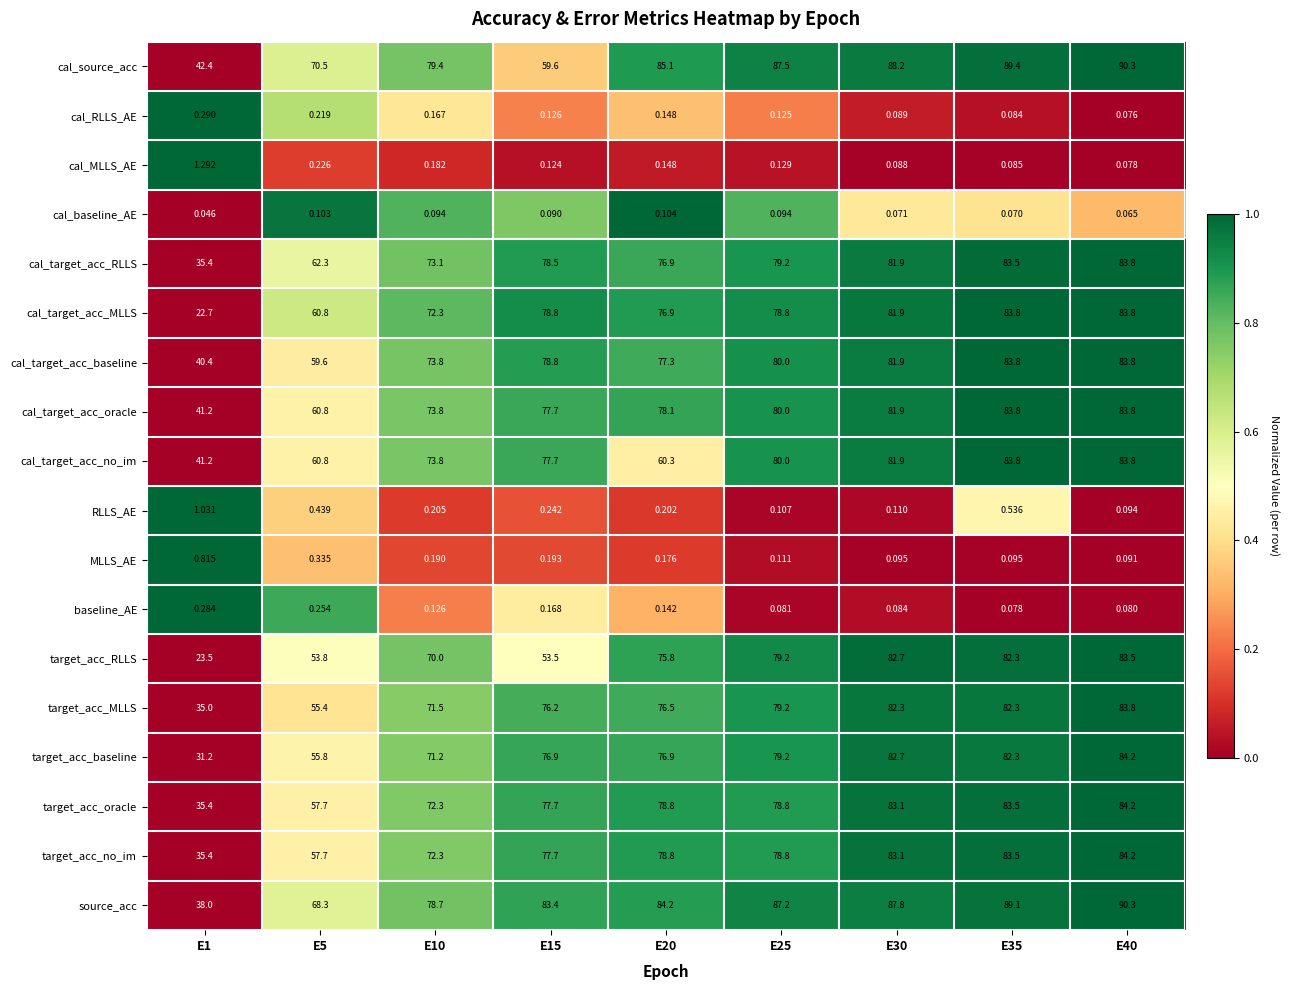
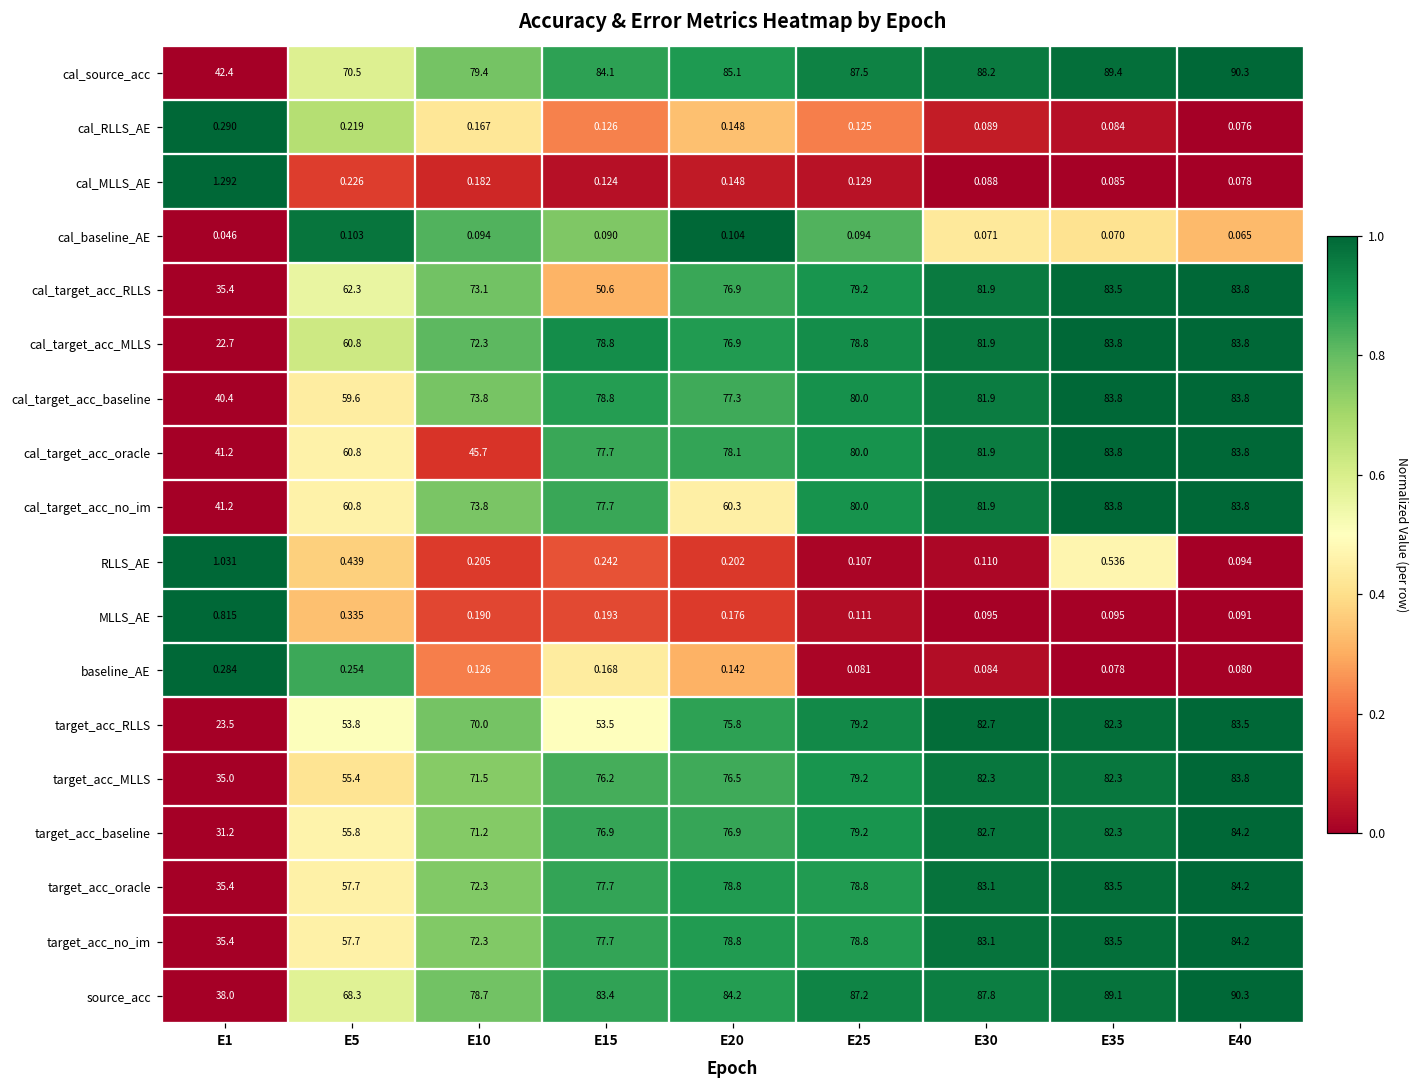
  {
    "cal_source_acc": {
      "E1": 42.4,
      "E5": 70.5,
      "E10": 79.4,
-     "E15": 59.6,
+     "E15": 84.1,
      "E20": 85.1,
      "E25": 87.5,
      "E30": 88.2,
      "E35": 89.4,
      "E40": 90.3
    },
    "cal_RLLS_AE": {
      "E1": 0.290,
      "E5": 0.219,
      "E10": 0.167,
      "E15": 0.126,
      "E20": 0.148,
      "E25": 0.125,
      "E30": 0.089,
      "E35": 0.084,
      "E40": 0.076
    },
    "cal_MLLS_AE": {
      "E1": 1.292,
      "E5": 0.226,
      "E10": 0.182,
      "E15": 0.124,
      "E20": 0.148,
      "E25": 0.129,
      "E30": 0.088,
      "E35": 0.085,
      "E40": 0.078
    },
    "cal_baseline_AE": {
      "E1": 0.046,
      "E5": 0.103,
      "E10": 0.094,
      "E15": 0.090,
      "E20": 0.104,
      "E25": 0.094,
      "E30": 0.071,
      "E35": 0.070,
      "E40": 0.065
    },
    "cal_target_acc_RLLS": {
      "E1": 35.4,
      "E5": 62.3,
      "E10": 73.1,
-     "E15": 78.5,
+     "E15": 50.6,
      "E20": 76.9,
      "E25": 79.2,
      "E30": 81.9,
      "E35": 83.5,
      "E40": 83.8
    },
    "cal_target_acc_MLLS": {
      "E1": 22.7,
      "E5": 60.8,
      "E10": 72.3,
      "E15": 78.8,
      "E20": 76.9,
      "E25": 78.8,
      "E30": 81.9,
      "E35": 83.8,
      "E40": 83.8
    },
    "cal_target_acc_baseline": {
      "E1": 40.4,
      "E5": 59.6,
      "E10": 73.8,
      "E15": 78.8,
      "E20": 77.3,
      "E25": 80.0,
      "E30": 81.9,
      "E35": 83.8,
      "E40": 83.8
    },
    "cal_target_acc_oracle": {
      "E1": 41.2,
      "E5": 60.8,
-     "E10": 73.8,
+     "E10": 45.7,
      "E15": 77.7,
      "E20": 78.1,
      "E25": 80.0,
      "E30": 81.9,
      "E35": 83.8,
      "E40": 83.8
    },
    "cal_target_acc_no_im": {
      "E1": 41.2,
      "E5": 60.8,
      "E10": 73.8,
      "E15": 77.7,
      "E20": 60.3,
      "E25": 80.0,
      "E30": 81.9,
      "E35": 83.8,
      "E40": 83.8
    },
    "RLLS_AE": {
      "E1": 1.031,
      "E5": 0.439,
      "E10": 0.205,
      "E15": 0.242,
      "E20": 0.202,
      "E25": 0.107,
      "E30": 0.110,
      "E35": 0.536,
      "E40": 0.094
    },
    "MLLS_AE": {
      "E1": 0.815,
      "E5": 0.335,
      "E10": 0.190,
      "E15": 0.193,
      "E20": 0.176,
      "E25": 0.111,
      "E30": 0.095,
      "E35": 0.095,
      "E40": 0.091
    },
    "baseline_AE": {
      "E1": 0.284,
      "E5": 0.254,
      "E10": 0.126,
      "E15": 0.168,
      "E20": 0.142,
      "E25": 0.081,
      "E30": 0.084,
      "E35": 0.078,
      "E40": 0.080
    },
    "target_acc_RLLS": {
      "E1": 23.5,
      "E5": 53.8,
      "E10": 70.0,
      "E15": 53.5,
      "E20": 75.8,
      "E25": 79.2,
      "E30": 82.7,
      "E35": 82.3,
      "E40": 83.5
    },
    "target_acc_MLLS": {
      "E1": 35.0,
      "E5": 55.4,
      "E10": 71.5,
      "E15": 76.2,
      "E20": 76.5,
      "E25": 79.2,
      "E30": 82.3,
      "E35": 82.3,
      "E40": 83.8
    },
    "target_acc_baseline": {
      "E1": 31.2,
      "E5": 55.8,
      "E10": 71.2,
      "E15": 76.9,
      "E20": 76.9,
      "E25": 79.2,
      "E30": 82.7,
      "E35": 82.3,
      "E40": 84.2
    },
    "target_acc_oracle": {
      "E1": 35.4,
      "E5": 57.7,
      "E10": 72.3,
      "E15": 77.7,
      "E20": 78.8,
      "E25": 78.8,
      "E30": 83.1,
      "E35": 83.5,
      "E40": 84.2
    },
    "target_acc_no_im": {
      "E1": 35.4,
      "E5": 57.7,
      "E10": 72.3,
      "E15": 77.7,
      "E20": 78.8,
      "E25": 78.8,
      "E30": 83.1,
      "E35": 83.5,
      "E40": 84.2
    },
    "source_acc": {
      "E1": 38.0,
      "E5": 68.3,
      "E10": 78.7,
      "E15": 83.4,
      "E20": 84.2,
      "E25": 87.2,
      "E30": 87.8,
      "E35": 89.1,
      "E40": 90.3
    }
  }
